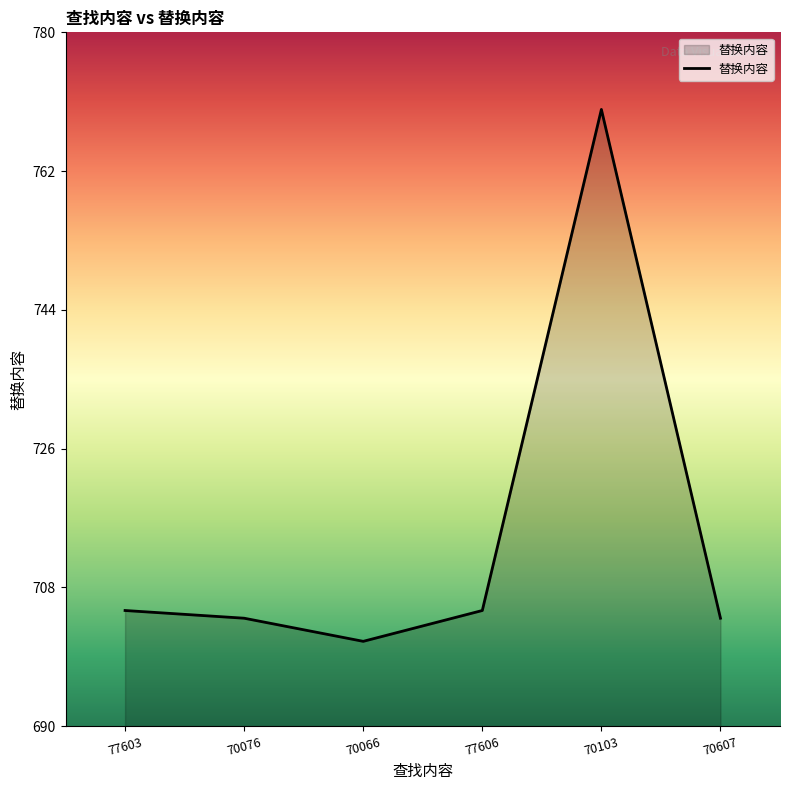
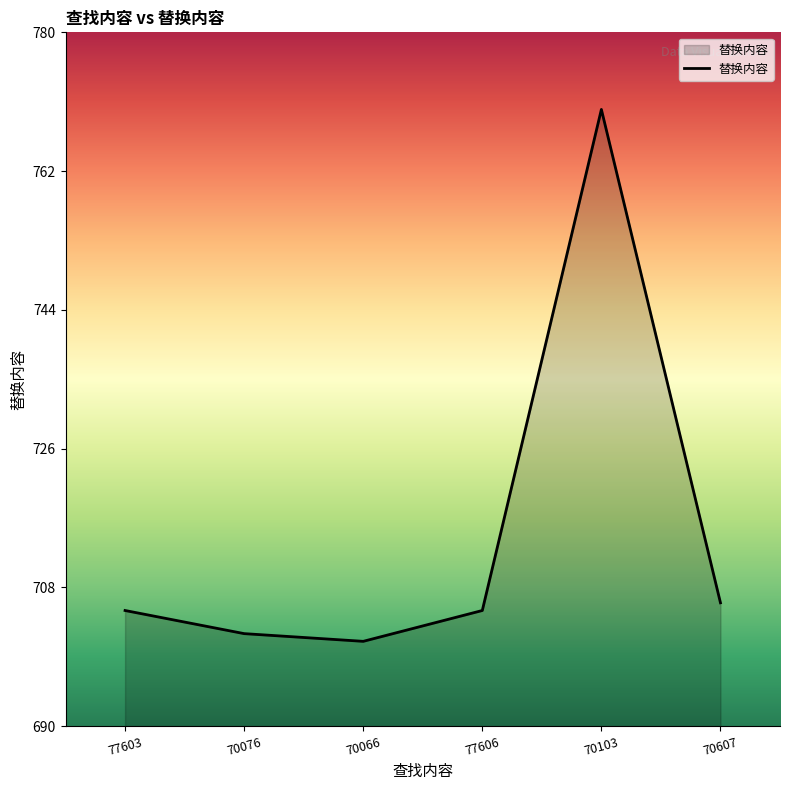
  {
    "77603": 705,
-   "70076": 704,
+   "70076": 702,
    "70066": 701,
    "77606": 705,
    "70103": 770,
-   "70607": 704
+   "70607": 706
  }
